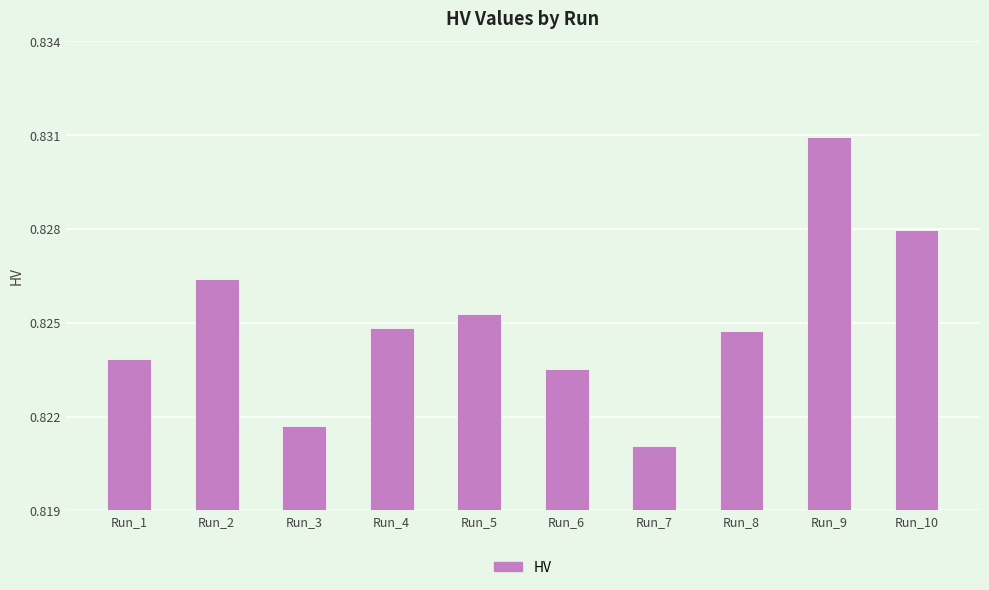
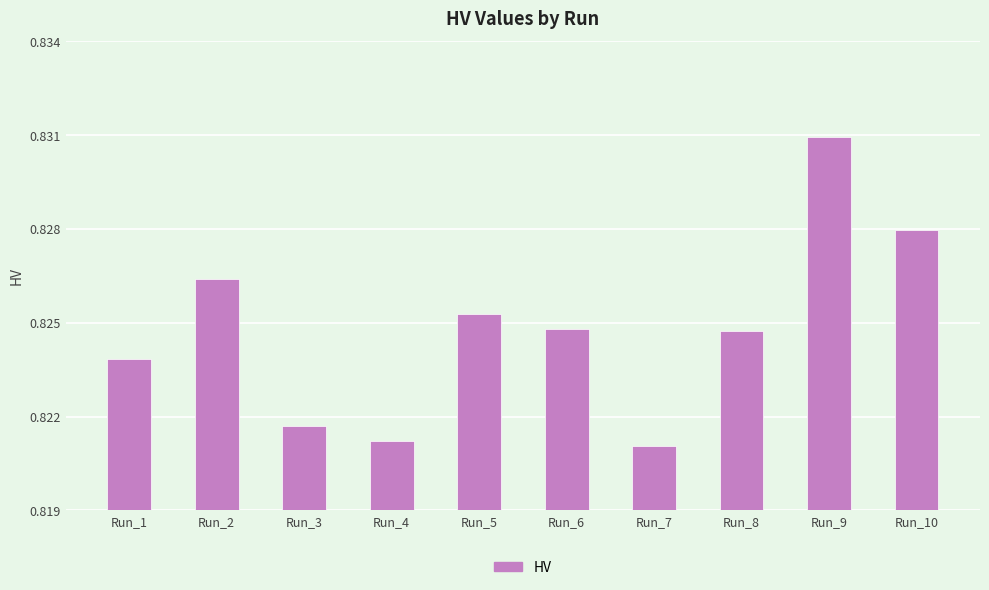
  {
    "Run_1": 0.8239,
    "Run_2": 0.8264,
    "Run_3": 0.8217,
-   "Run_4": 0.8248,
+   "Run_4": 0.8212,
    "Run_5": 0.8253,
-   "Run_6": 0.8235,
+   "Run_6": 0.8248,
    "Run_7": 0.8211,
    "Run_8": 0.8247,
    "Run_9": 0.8309,
    "Run_10": 0.8280
  }
